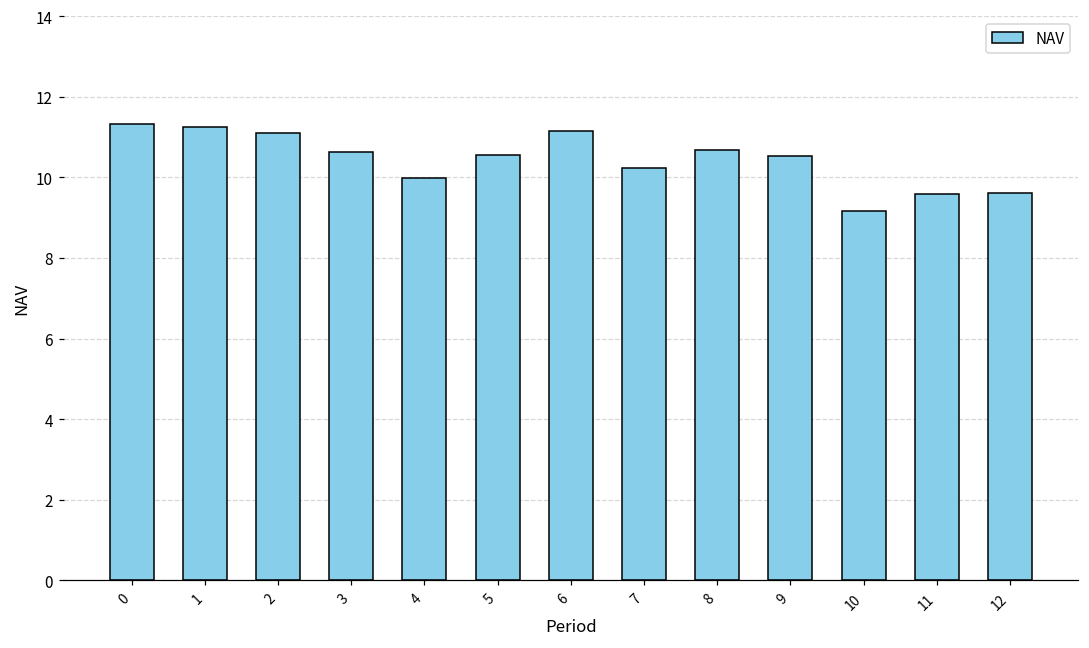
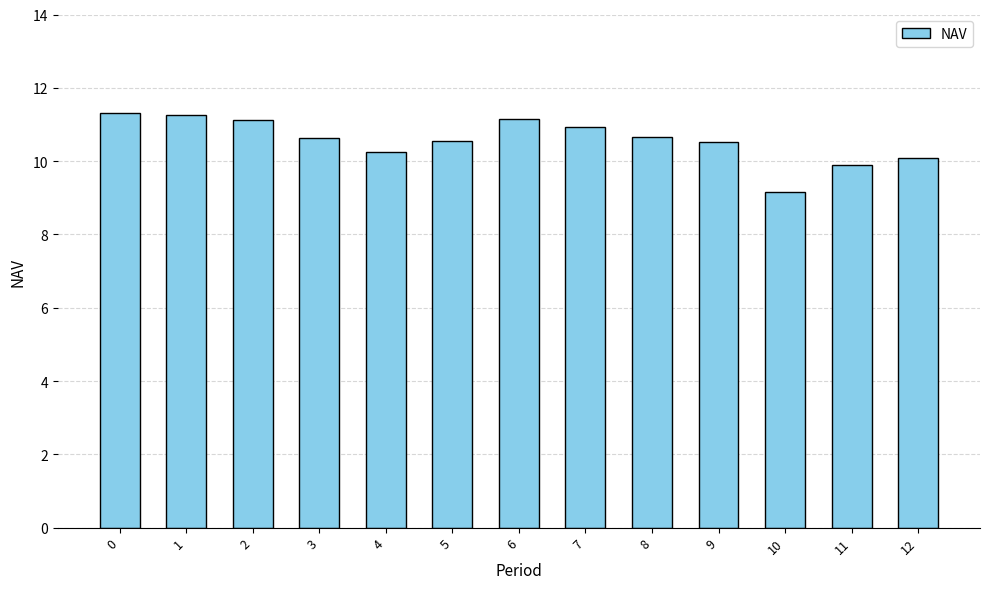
  {
    "0": 11.3,
    "1": 11.2,
    "2": 11.1,
    "3": 10.6,
-   "4": 10.0,
+   "4": 10.3,
    "5": 10.6,
    "6": 11.1,
-   "7": 10.2,
+   "7": 10.9,
    "8": 10.7,
    "9": 10.5,
    "10": 9.2,
-   "11": 9.6,
-   "12": 9.6
+   "11": 9.9,
+   "12": 10.1
  }
